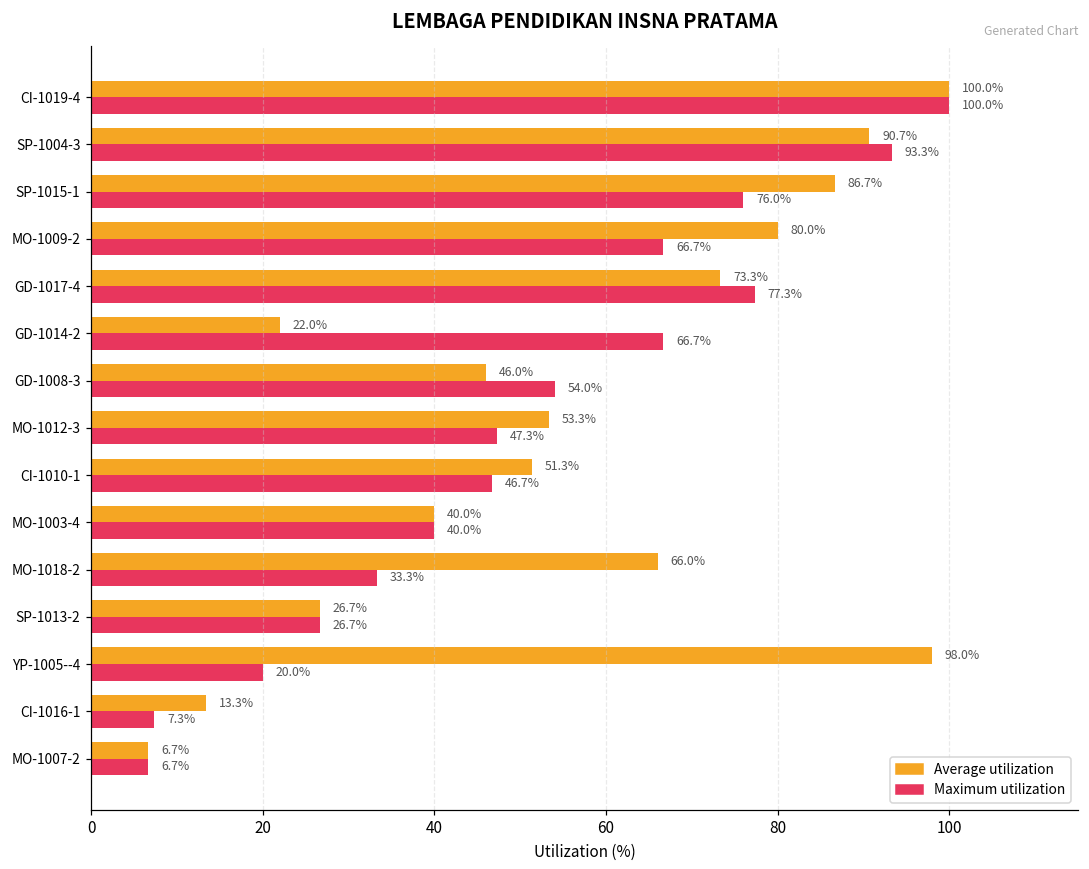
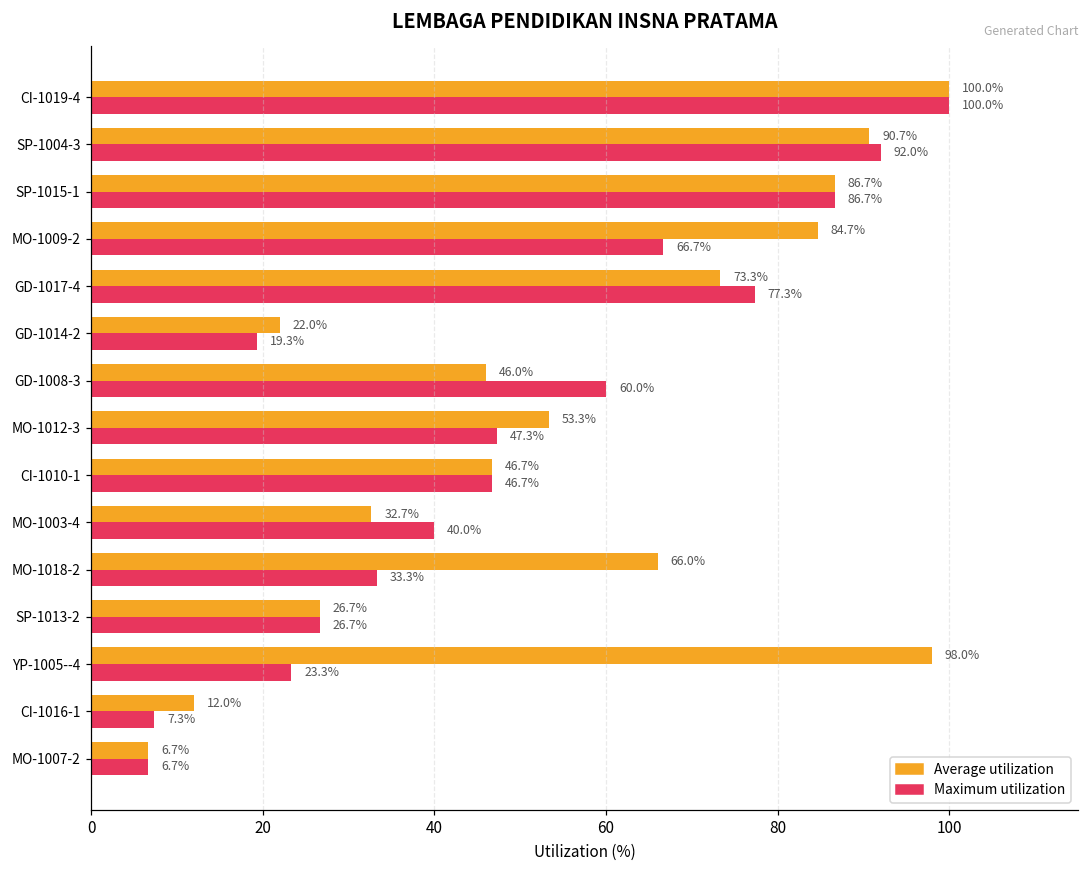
  {
    "Average utilization": {
      "CI-1019-4": "100.0%",
      "SP-1004-3": "90.7%",
      "SP-1015-1": "86.7%",
-     "MO-1009-2": "80.0%",
+     "MO-1009-2": "84.7%",
      "GD-1017-4": "73.3%",
      "GD-1014-2": "22.0%",
      "GD-1008-3": "46.0%",
      "MO-1012-3": "53.3%",
-     "CI-1010-1": "51.3%",
-     "MO-1003-4": "40.0%",
+     "CI-1010-1": "46.7%",
+     "MO-1003-4": "32.7%",
      "MO-1018-2": "66.0%",
      "SP-1013-2": "26.7%",
      "YP-1005--4": "98.0%",
-     "CI-1016-1": "13.3%",
+     "CI-1016-1": "12.0%",
      "MO-1007-2": "6.7%"
    },
    "Maximum utilization": {
      "CI-1019-4": "100.0%",
-     "SP-1004-3": "93.3%",
-     "SP-1015-1": "76.0%",
+     "SP-1004-3": "92.0%",
+     "SP-1015-1": "86.7%",
      "MO-1009-2": "66.7%",
      "GD-1017-4": "77.3%",
-     "GD-1014-2": "66.7%",
-     "GD-1008-3": "54.0%",
+     "GD-1014-2": "19.3%",
+     "GD-1008-3": "60.0%",
      "MO-1012-3": "47.3%",
      "CI-1010-1": "46.7%",
      "MO-1003-4": "40.0%",
      "MO-1018-2": "33.3%",
      "SP-1013-2": "26.7%",
-     "YP-1005--4": "20.0%",
+     "YP-1005--4": "23.3%",
      "CI-1016-1": "7.3%",
      "MO-1007-2": "6.7%"
    }
  }
